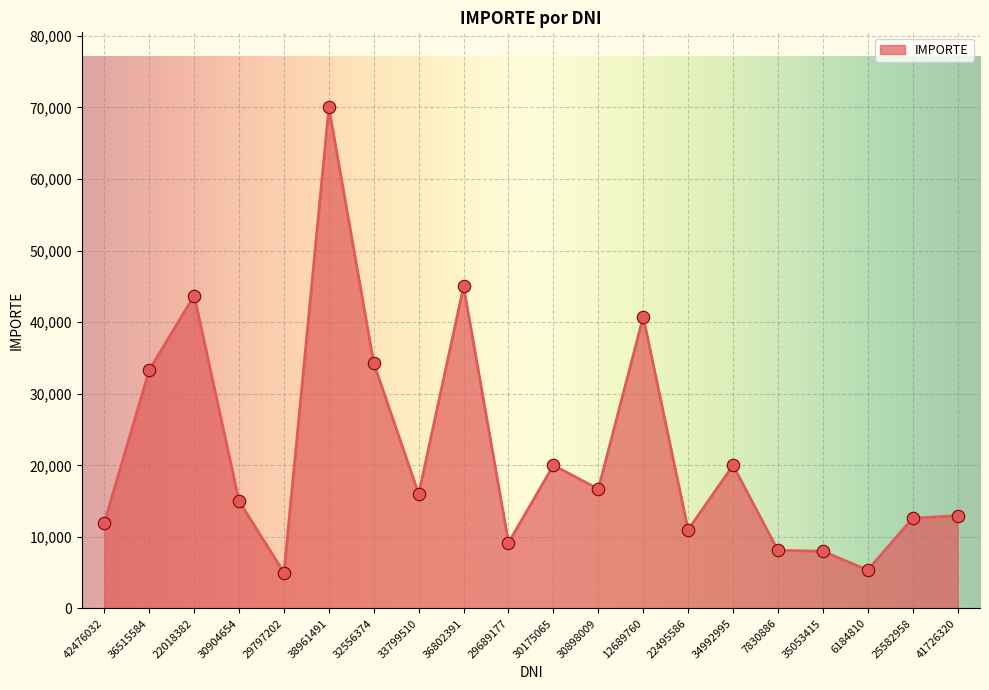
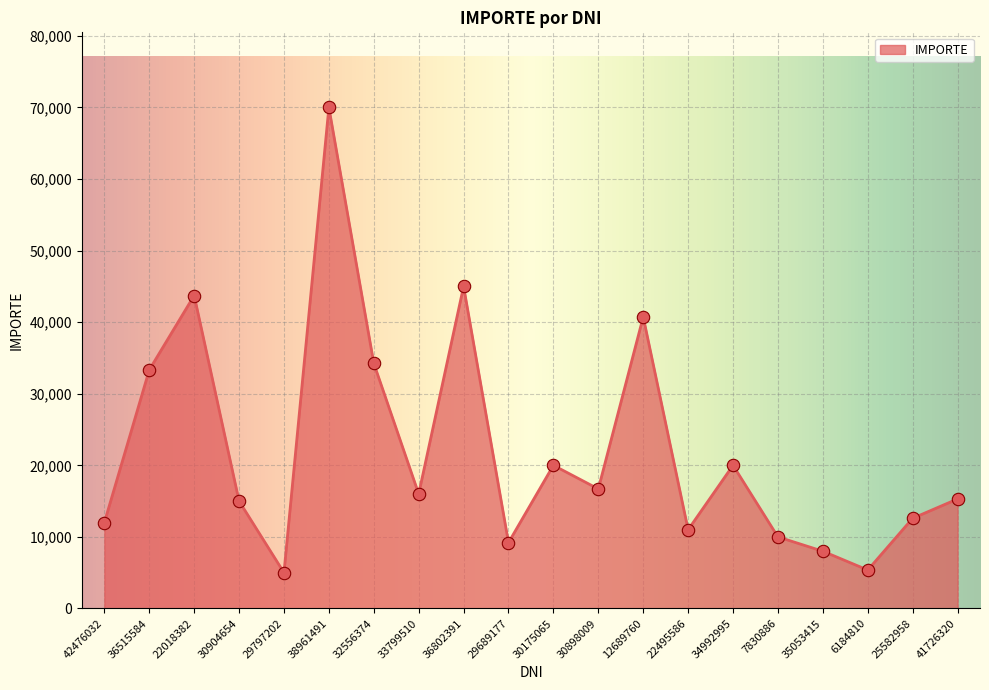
  {
    "42476032": "12,000",
    "36515584": "33,000",
    "22018382": "44,000",
    "30904654": "15,000",
    "29797202": "5,000",
    "38961491": "70,000",
    "32556374": "34,000",
    "33799510": "16,000",
    "36802391": "45,000",
    "29689177": "9,000",
    "30175065": "20,000",
    "30898009": "17,000",
    "12689760": "41,000",
    "22495586": "11,000",
    "34992995": "20,000",
-   "7830886": "8,000",
+   "7830886": "10,000",
    "35053415": "8,000",
    "6184810": "5,000",
    "25582958": "13,000",
-   "41726320": "13,000"
+   "41726320": "15,000"
  }
